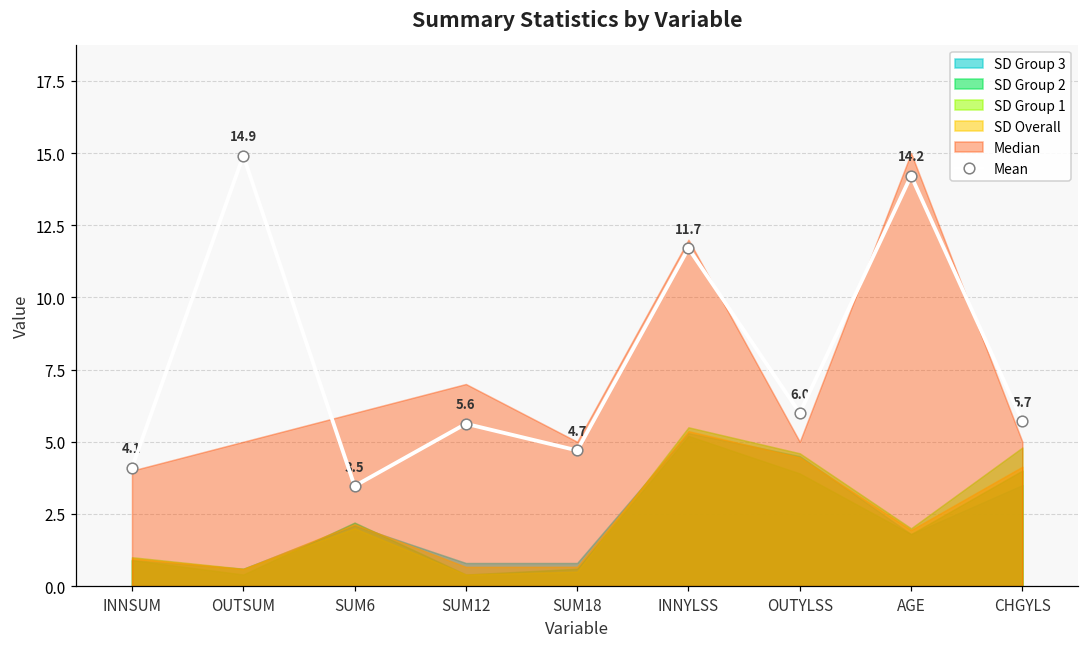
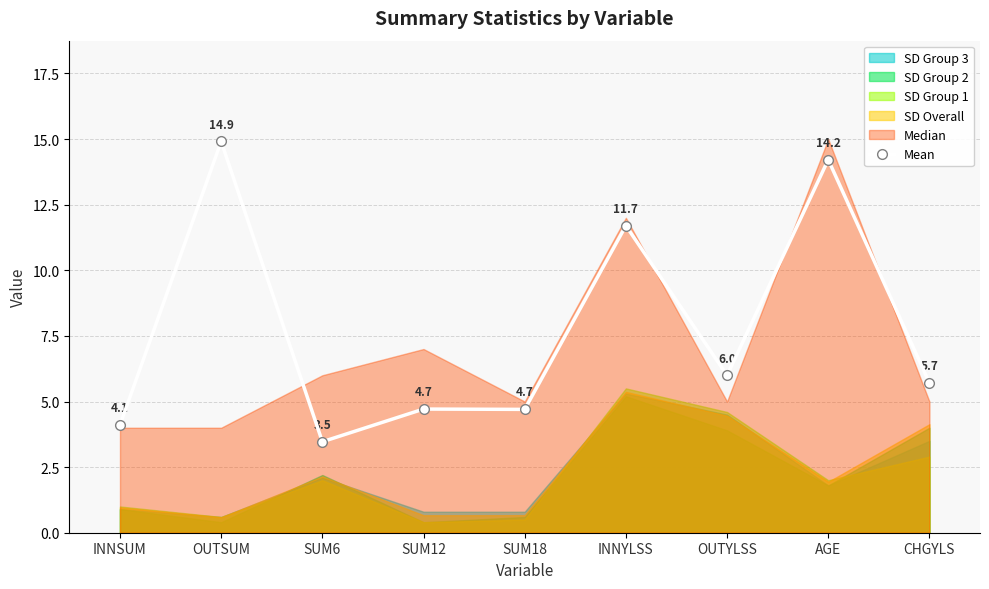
  {
    "Mean": {
      "INNSUM": 4.1,
      "OUTSUM": 14.9,
      "SUM6": 3.5,
-     "SUM12": 5.6,
+     "SUM12": 4.7,
      "SUM18": 4.7,
      "INNYLSS": 11.7,
      "OUTYLSS": 6.0,
      "AGE": 14.2,
      "CHGYLS": 5.7
    },
    "SD Group 3": {
      "SUM12": 0.8,
      "SUM18": 0.8,
      "CHGYLS": 3.5
    },
    "SD Group 2": {
      "OUTSUM": 0.4,
      "INNYLSS": 5.2,
      "OUTYLSS": 3.9,
      "CHGYLS": 4.0
    },
    "SD Group 1": {
      "SUM6": 2.0,
      "SUM18": 0.5,
      "INNYLSS": 5.5,
      "OUTYLSS": 4.6,
-     "CHGYLS": 4.8
+     "CHGYLS": 2.9
    },
    "SD Overall": {
      "SUM12": 0.7,
      "CHGYLS": 4.1
    },
    "Median": {
      "INNSUM": 4,
-     "OUTSUM": 5,
+     "OUTSUM": 4,
      "SUM6": 6,
      "SUM12": 7,
      "OUTYLSS": 5,
      "CHGYLS": 5
    }
  }
